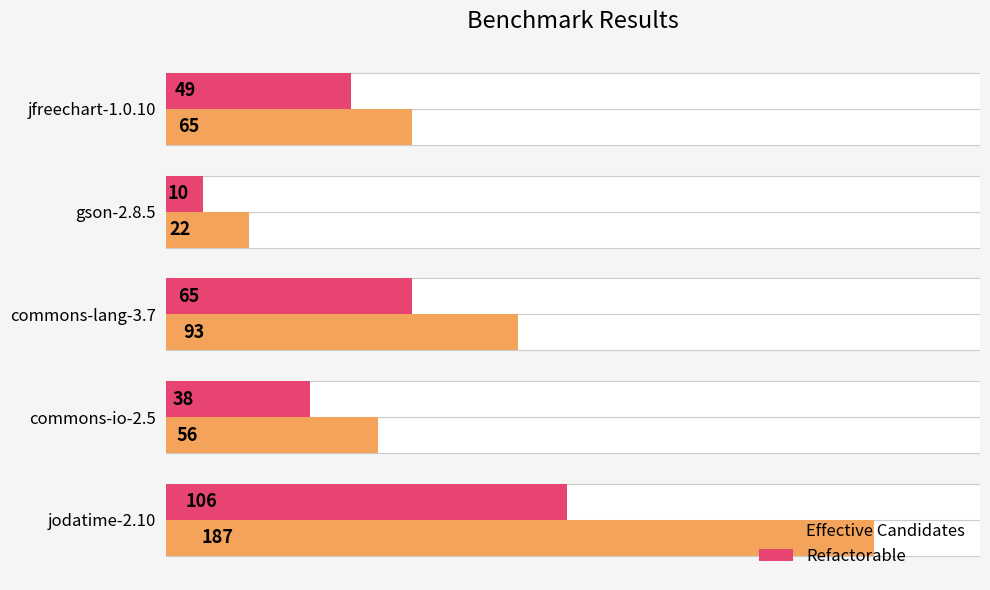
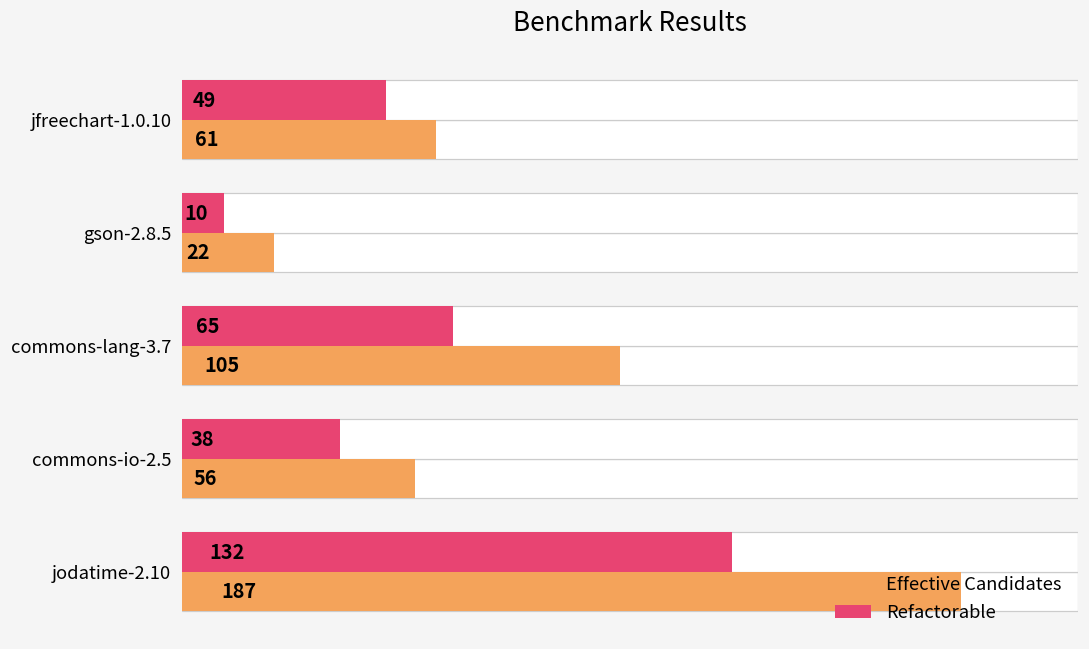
  {
    "Effective Candidates": {
-     "jfreechart-1.0.10": 65,
-     "commons-lang-3.7": 93
+     "jfreechart-1.0.10": 61,
+     "commons-lang-3.7": 105
    },
    "Refactorable": {
-     "jodatime-2.10": 106
+     "jodatime-2.10": 132
    }
  }
